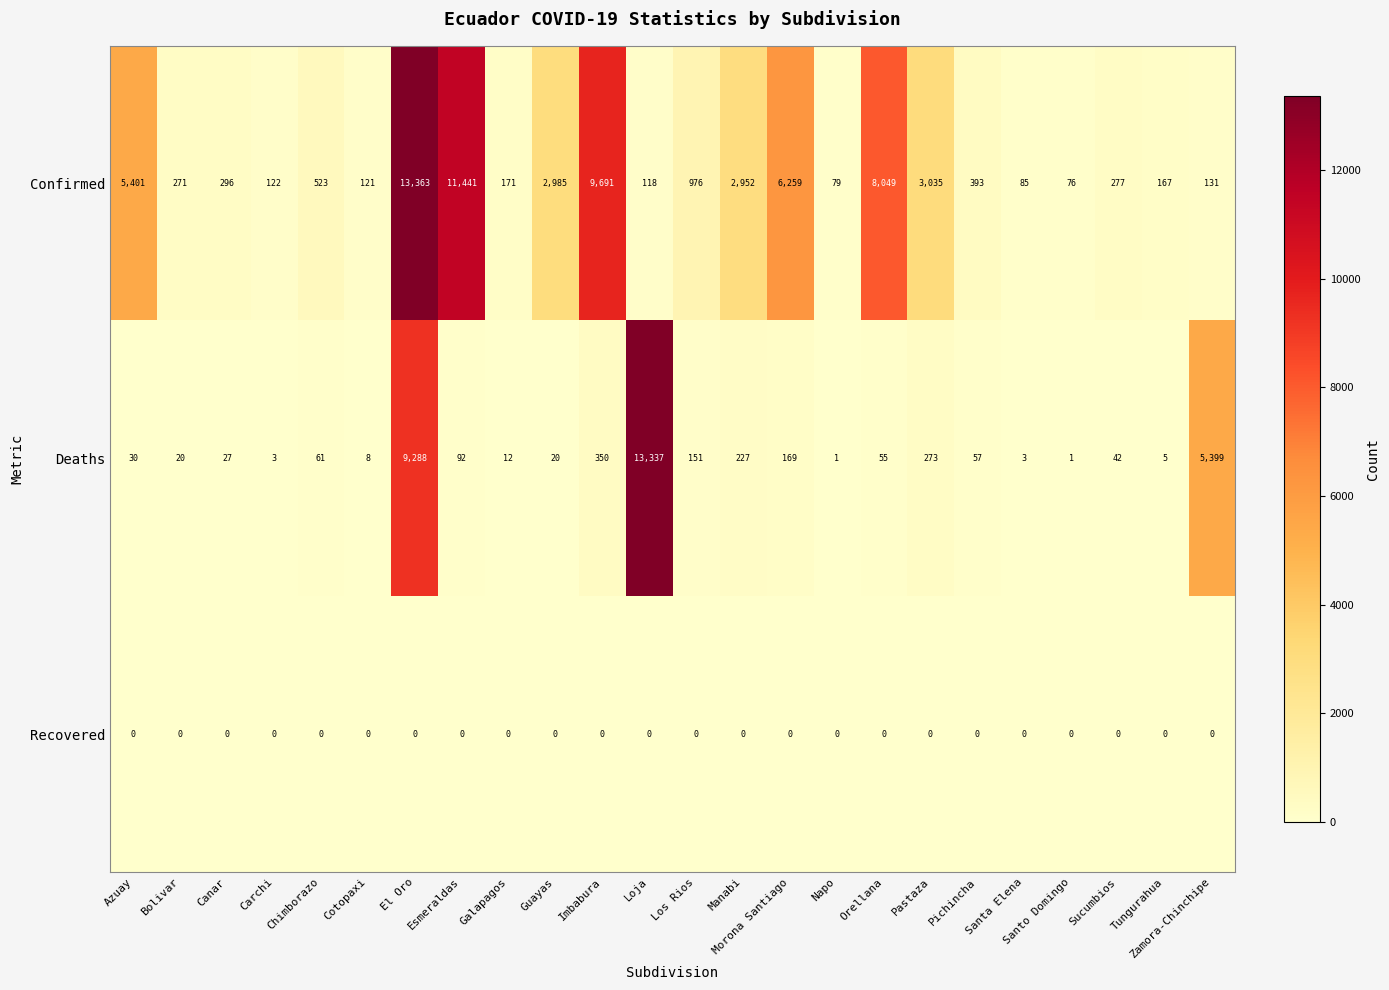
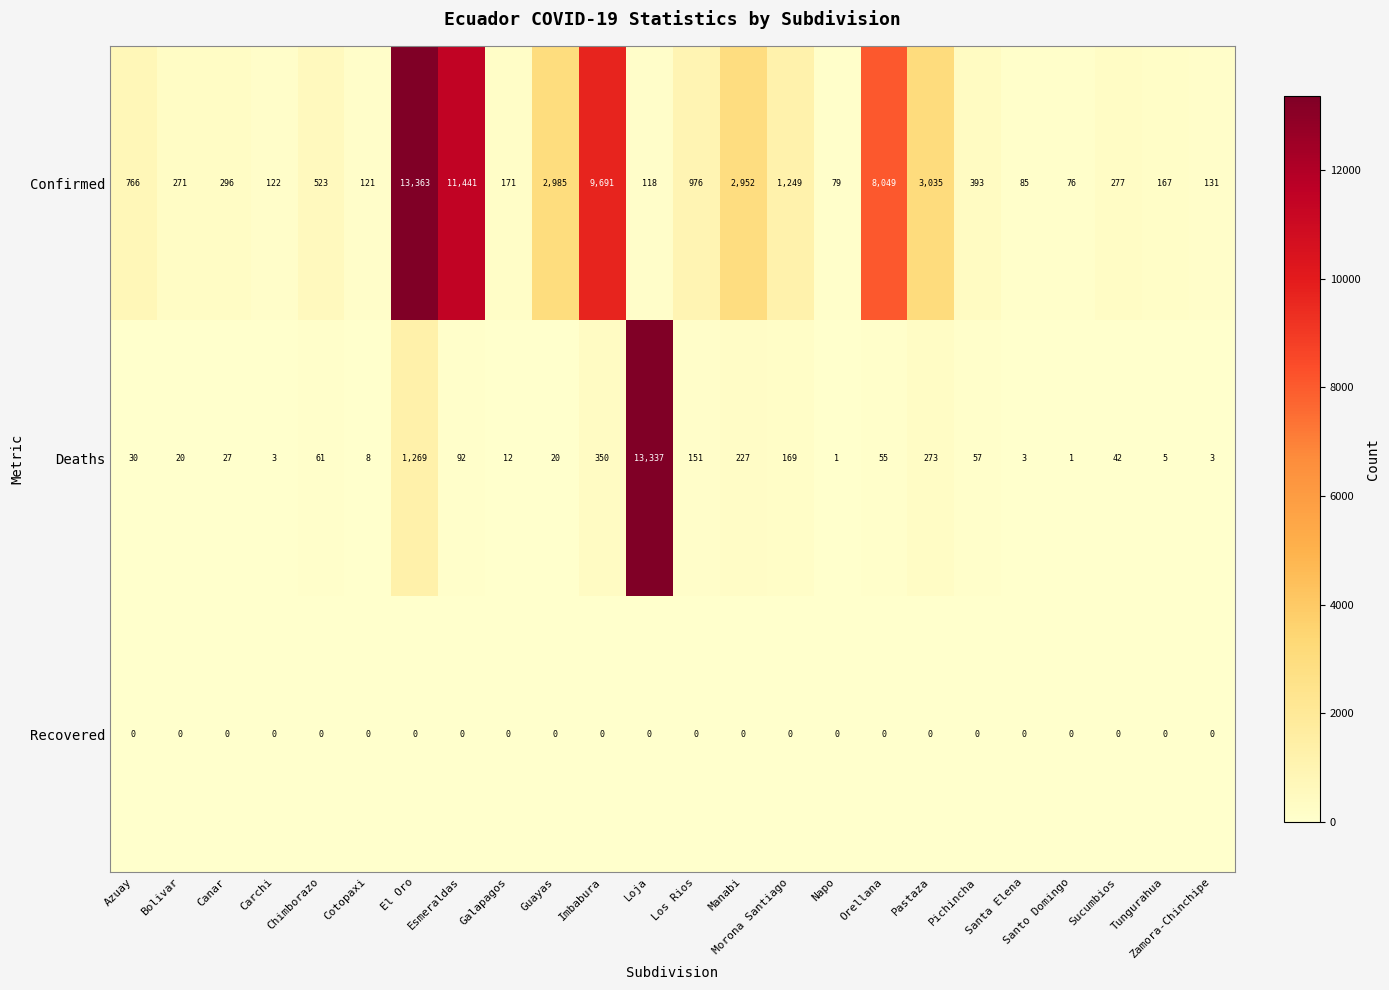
  {
    "Confirmed": {
-     "Azuay": "5,401",
+     "Azuay": "766",
      "Bolivar": "271",
      "Canar": "296",
      "Carchi": "122",
      "Chimborazo": "523",
      "Cotopaxi": "121",
      "El Oro": "13,363",
      "Esmeraldas": "11,441",
      "Galapagos": "171",
      "Guayas": "2,985",
      "Imbabura": "9,691",
      "Loja": "118",
      "Los Rios": "976",
      "Manabi": "2,952",
-     "Morona Santiago": "6,259",
+     "Morona Santiago": "1,249",
      "Napo": "79",
      "Orellana": "8,049",
      "Pastaza": "3,035",
      "Pichincha": "393",
      "Santa Elena": "85",
      "Santo Domingo": "76",
      "Sucumbios": "277",
      "Tungurahua": "167",
      "Zamora-Chinchipe": "131"
    },
    "Deaths": {
      "Azuay": "30",
      "Bolivar": "20",
      "Canar": "27",
      "Carchi": "3",
      "Chimborazo": "61",
      "Cotopaxi": "8",
-     "El Oro": "9,288",
+     "El Oro": "1,269",
      "Esmeraldas": "92",
      "Galapagos": "12",
      "Guayas": "20",
      "Imbabura": "350",
      "Loja": "13,337",
      "Los Rios": "151",
      "Manabi": "227",
      "Morona Santiago": "169",
      "Napo": "1",
      "Orellana": "55",
      "Pastaza": "273",
      "Pichincha": "57",
      "Santa Elena": "3",
      "Santo Domingo": "1",
      "Sucumbios": "42",
      "Tungurahua": "5",
-     "Zamora-Chinchipe": "5,399"
+     "Zamora-Chinchipe": "3"
    },
    "Recovered": {
      "Azuay": "0",
      "Bolivar": "0",
      "Canar": "0",
      "Carchi": "0",
      "Chimborazo": "0",
      "Cotopaxi": "0",
      "El Oro": "0",
      "Esmeraldas": "0",
      "Galapagos": "0",
      "Guayas": "0",
      "Imbabura": "0",
      "Loja": "0",
      "Los Rios": "0",
      "Manabi": "0",
      "Morona Santiago": "0",
      "Napo": "0",
      "Orellana": "0",
      "Pastaza": "0",
      "Pichincha": "0",
      "Santa Elena": "0",
      "Santo Domingo": "0",
      "Sucumbios": "0",
      "Tungurahua": "0",
      "Zamora-Chinchipe": "0"
    }
  }
